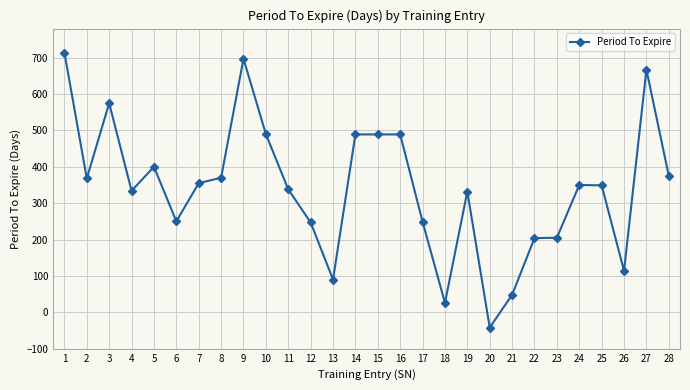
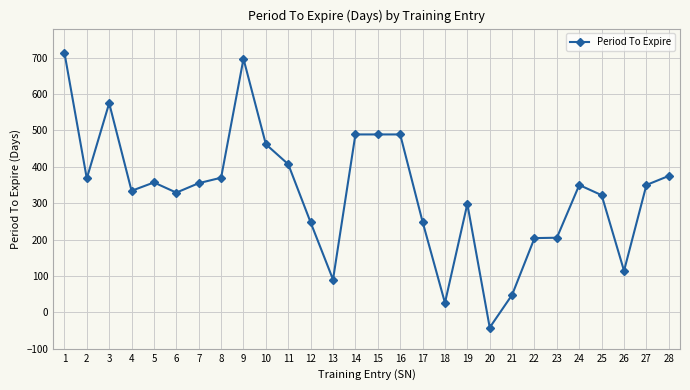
  {
    "1": 710,
    "2": 370,
    "3": 580,
    "4": 330,
-   "5": 400,
-   "6": 250,
+   "5": 360,
+   "6": 330,
    "7": 360,
    "8": 370,
    "9": 700,
-   "10": 490,
-   "11": 340,
+   "10": 460,
+   "11": 410,
    "12": 250,
    "13": 90,
    "14": 490,
    "15": 490,
    "16": 490,
    "17": 250,
    "18": 30,
-   "19": 330,
+   "19": 300,
    "20": -40,
    "21": 50,
    "22": 200,
    "23": 210,
    "24": 350,
-   "25": 350,
+   "25": 320,
    "26": 110,
-   "27": 670,
+   "27": 350,
    "28": 380
  }
